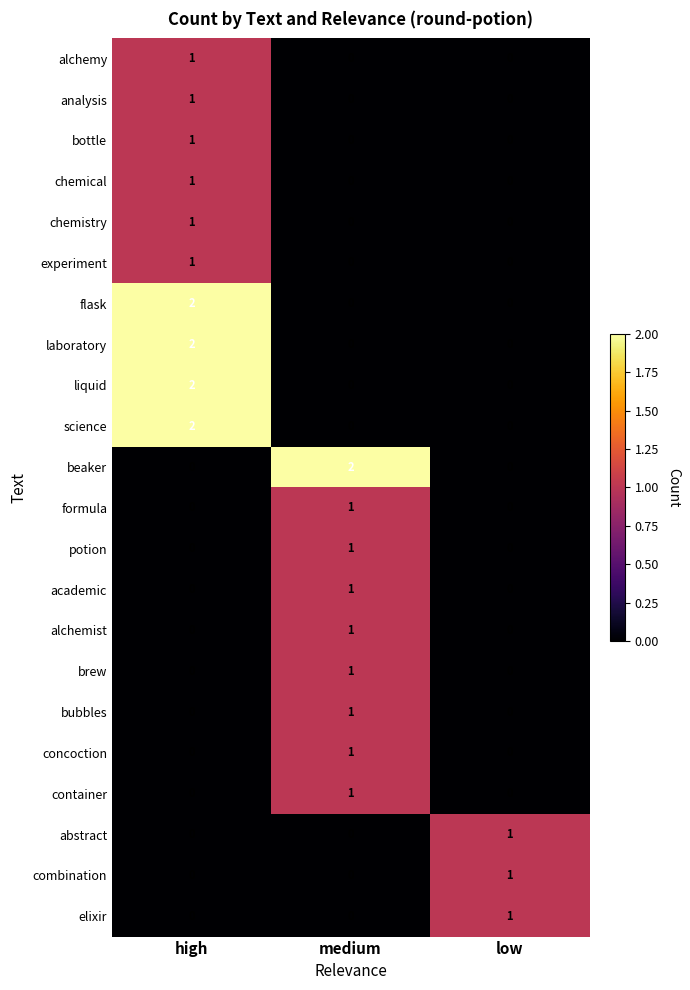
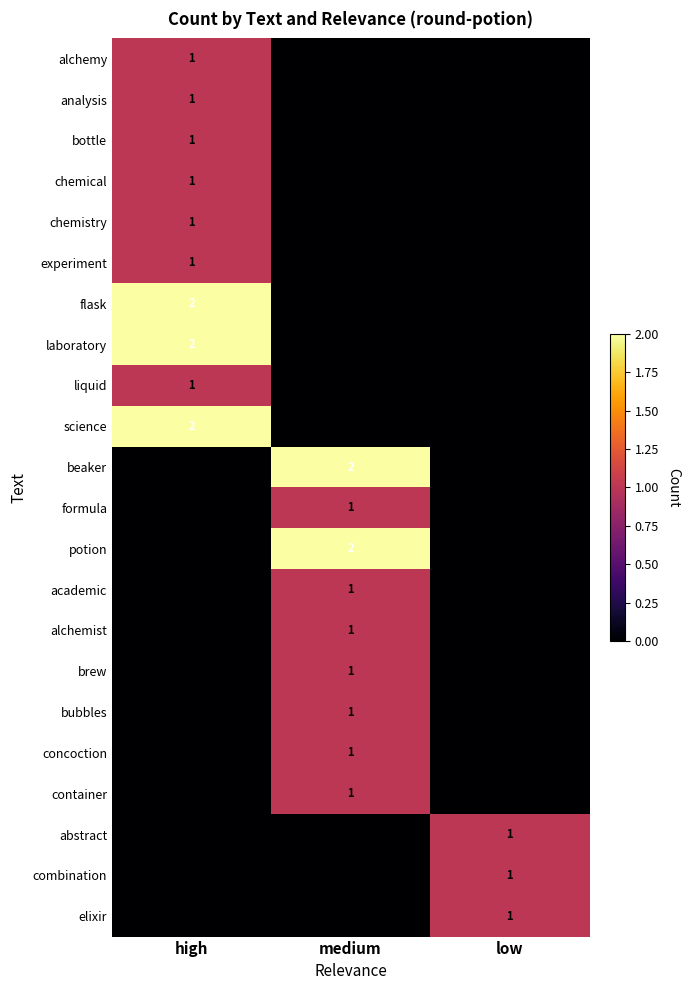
  {
    "alchemy": {
      "high": 1
    },
    "analysis": {
      "high": 1
    },
    "bottle": {
      "high": 1
    },
    "chemical": {
      "high": 1
    },
    "chemistry": {
      "high": 1
    },
    "experiment": {
      "high": 1
    },
    "flask": {
      "high": 2
    },
    "laboratory": {
      "high": 2
    },
    "liquid": {
-     "high": 2
+     "high": 1
    },
    "science": {
      "high": 2
    },
    "beaker": {
      "medium": 2
    },
    "formula": {
      "medium": 1
    },
    "potion": {
-     "medium": 1
+     "medium": 2
    },
    "academic": {
      "medium": 1
    },
    "alchemist": {
      "medium": 1
    },
    "brew": {
      "medium": 1
    },
    "bubbles": {
      "medium": 1
    },
    "concoction": {
      "medium": 1
    },
    "container": {
      "medium": 1
    },
    "abstract": {
      "low": 1
    },
    "combination": {
      "low": 1
    },
    "elixir": {
      "low": 1
    }
  }
